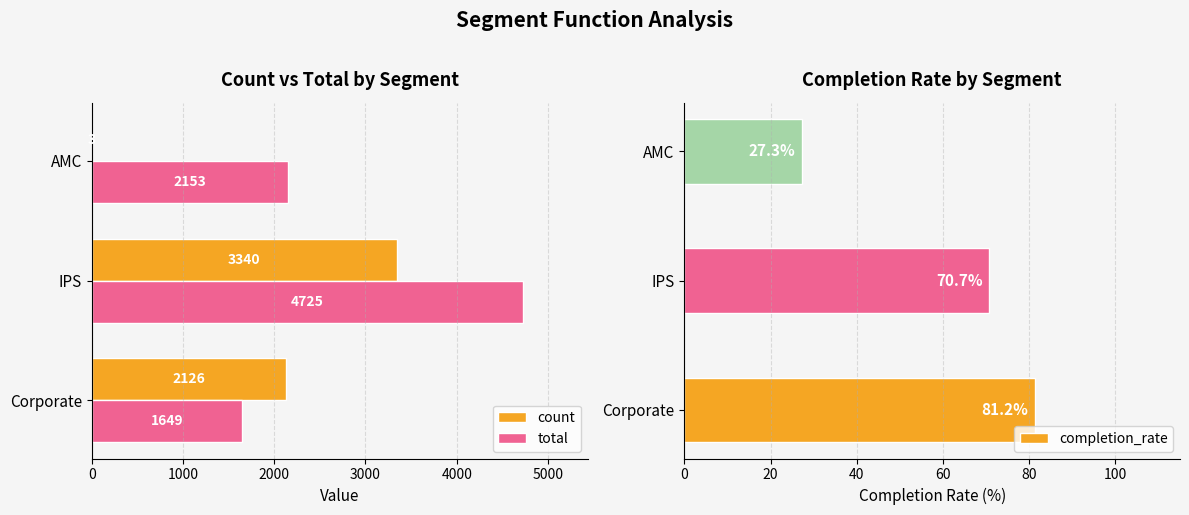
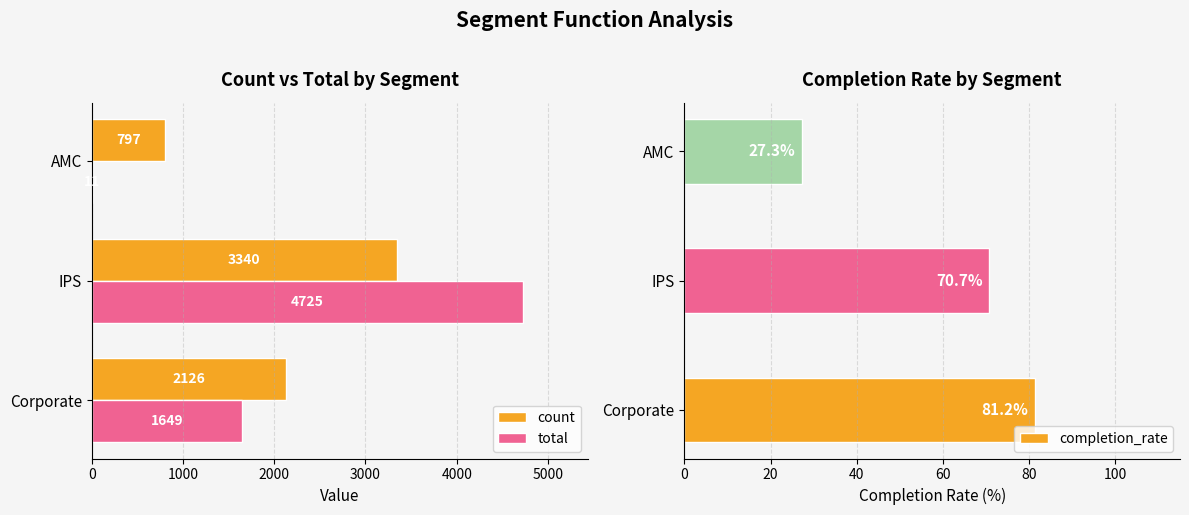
  {
    "Count vs Total by Segment": {
      "count": {
-       "AMC": "0"
+       "AMC": "800"
      },
      "total": {
-       "AMC": "2200"
+       "AMC": "0"
      }
    },
    "Completion Rate by Segment": {
      "AMC": "27.3%",
      "IPS": "70.7%",
      "Corporate": "81.2%"
    }
  }
